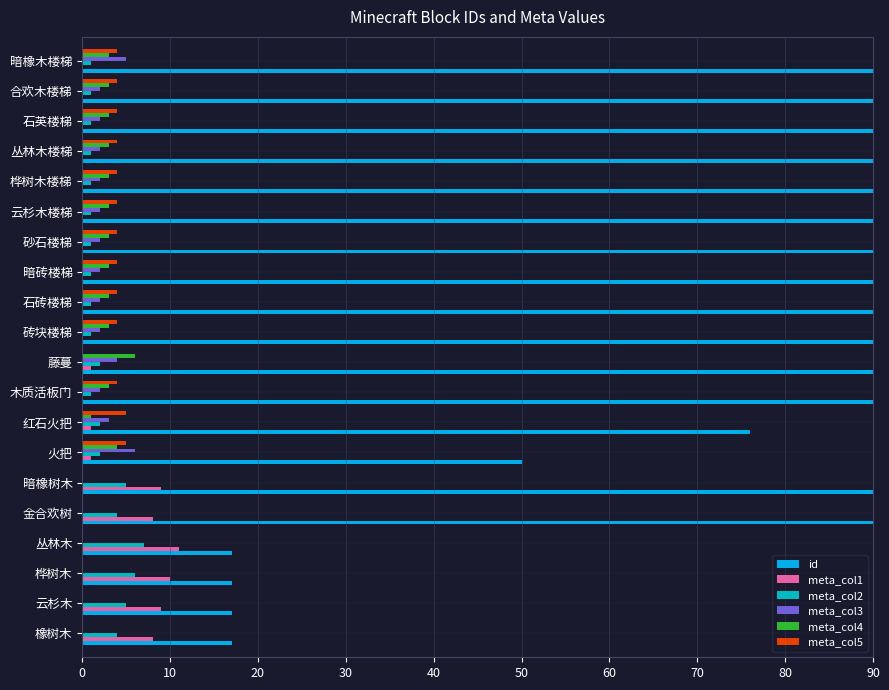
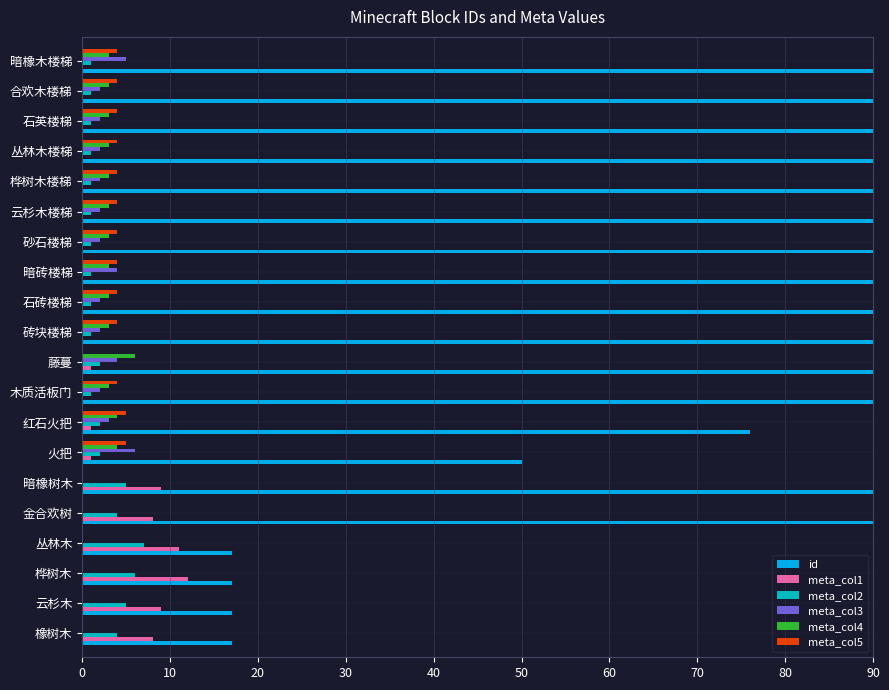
  {
    "meta_col1": {
      "暗橡木楼梯": 0,
      "合欢木楼梯": 0,
      "石英楼梯": 0,
      "丛林木楼梯": 0,
      "桦树木楼梯": 0,
      "云杉木楼梯": 0,
      "砂石楼梯": 0,
      "暗砖楼梯": 0,
      "石砖楼梯": 0,
      "砖块楼梯": 0,
      "藤蔓": 1,
      "木质活板门": 0,
      "红石火把": 1,
      "火把": 1,
      "暗橡树木": 9,
      "金合欢树": 8,
      "丛林木": 11,
-     "桦树木": 10,
+     "桦树木": 12,
      "云杉木": 9,
      "橡树木": 8
    },
    "meta_col3": {
      "暗橡木楼梯": 5,
      "合欢木楼梯": 2,
      "石英楼梯": 2,
      "丛林木楼梯": 2,
      "桦树木楼梯": 2,
      "云杉木楼梯": 2,
      "砂石楼梯": 2,
-     "暗砖楼梯": 2,
+     "暗砖楼梯": 4,
      "石砖楼梯": 2,
      "砖块楼梯": 2,
      "藤蔓": 4,
      "木质活板门": 2,
      "红石火把": 3,
      "火把": 6,
      "暗橡树木": 0,
      "金合欢树": 0,
      "丛林木": 0,
      "桦树木": 0,
      "云杉木": 0,
      "橡树木": 0
    },
    "meta_col4": {
      "暗橡木楼梯": 3,
      "合欢木楼梯": 3,
      "石英楼梯": 3,
      "丛林木楼梯": 3,
      "桦树木楼梯": 3,
      "云杉木楼梯": 3,
      "砂石楼梯": 3,
      "暗砖楼梯": 3,
      "石砖楼梯": 3,
      "砖块楼梯": 3,
      "藤蔓": 6,
      "木质活板门": 3,
-     "红石火把": 1,
+     "红石火把": 4,
      "火把": 4,
      "暗橡树木": 0,
      "金合欢树": 0,
      "丛林木": 0,
      "桦树木": 0,
      "云杉木": 0,
      "橡树木": 0
    },
    "meta_col5": {
      "暗橡木楼梯": 4,
      "合欢木楼梯": 4,
      "石英楼梯": 4,
      "丛林木楼梯": 4,
      "桦树木楼梯": 4,
      "云杉木楼梯": 4,
      "砂石楼梯": 4,
      "暗砖楼梯": 4,
      "石砖楼梯": 4,
      "砖块楼梯": 4,
      "藤蔓": 0,
      "木质活板门": 4,
      "红石火把": 5,
      "火把": 5,
      "暗橡树木": 0,
      "金合欢树": 0,
      "丛林木": 0,
      "桦树木": 0,
      "云杉木": 0,
      "橡树木": 0
    }
  }
